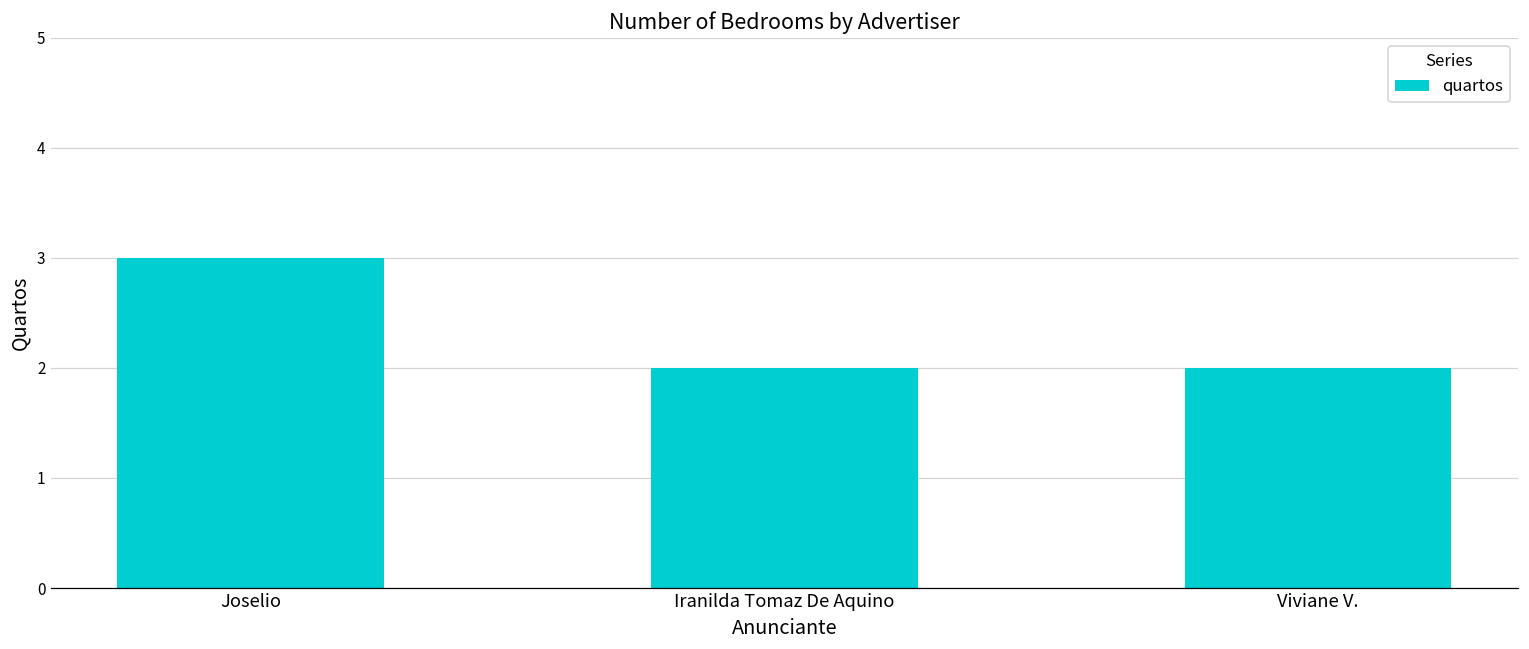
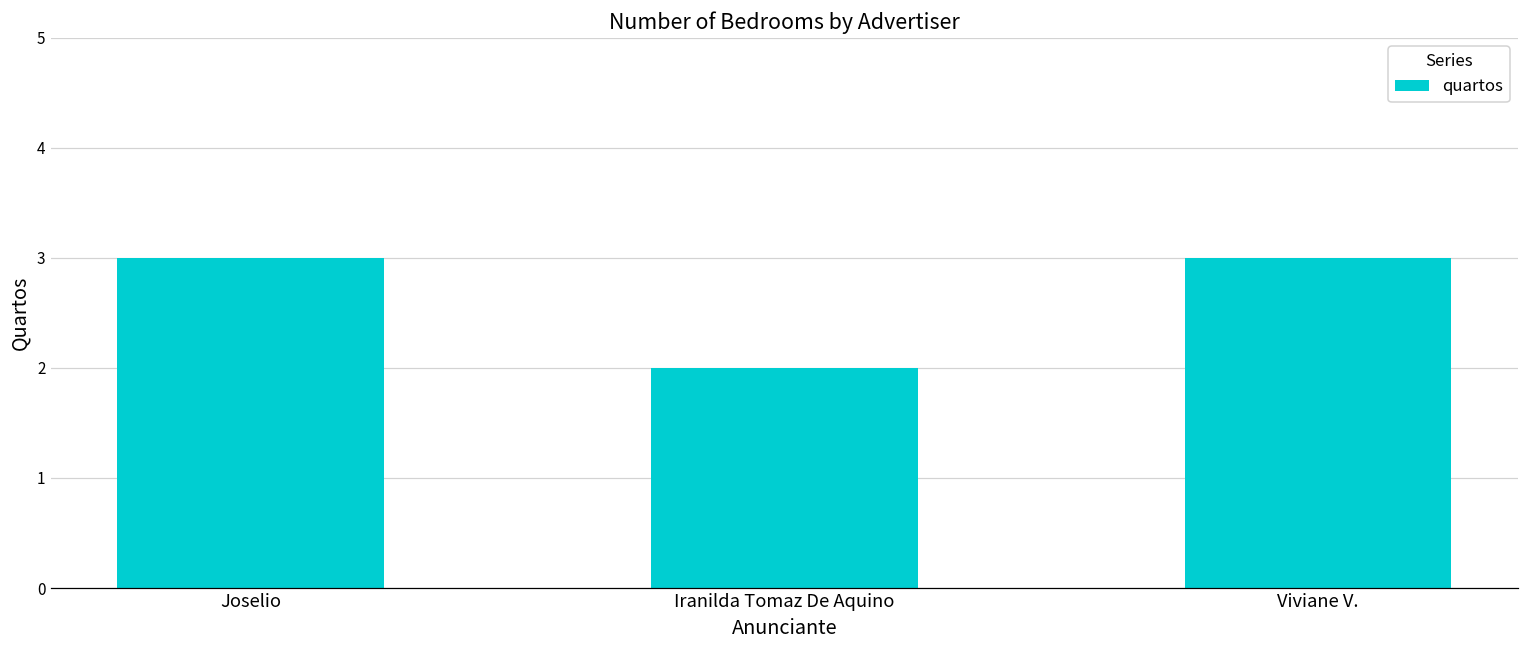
  {
    "Joselio": 3,
    "Iranilda Tomaz De Aquino": 2,
-   "Viviane V.": 2
+   "Viviane V.": 3
  }
